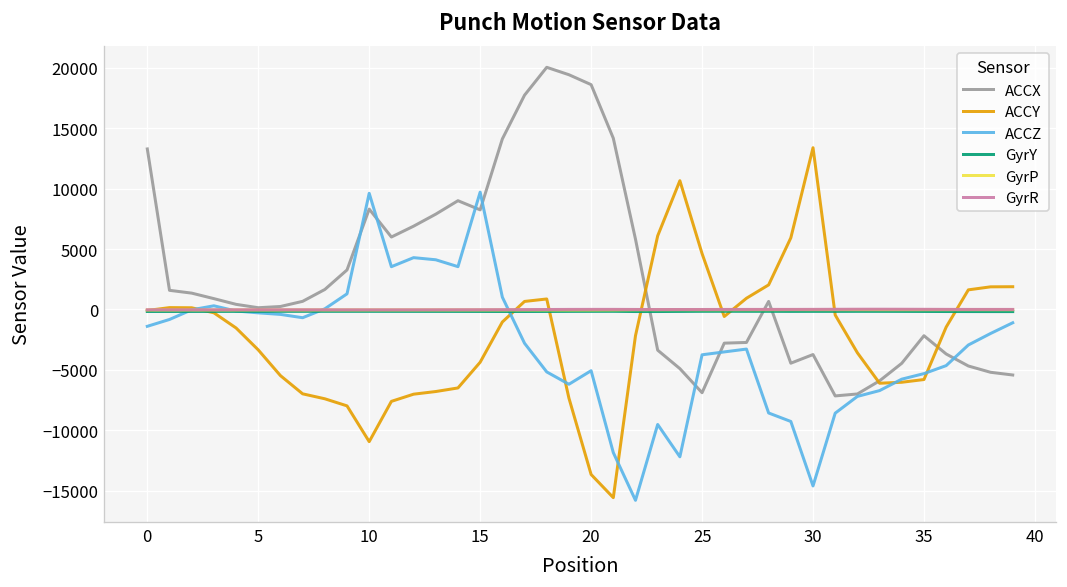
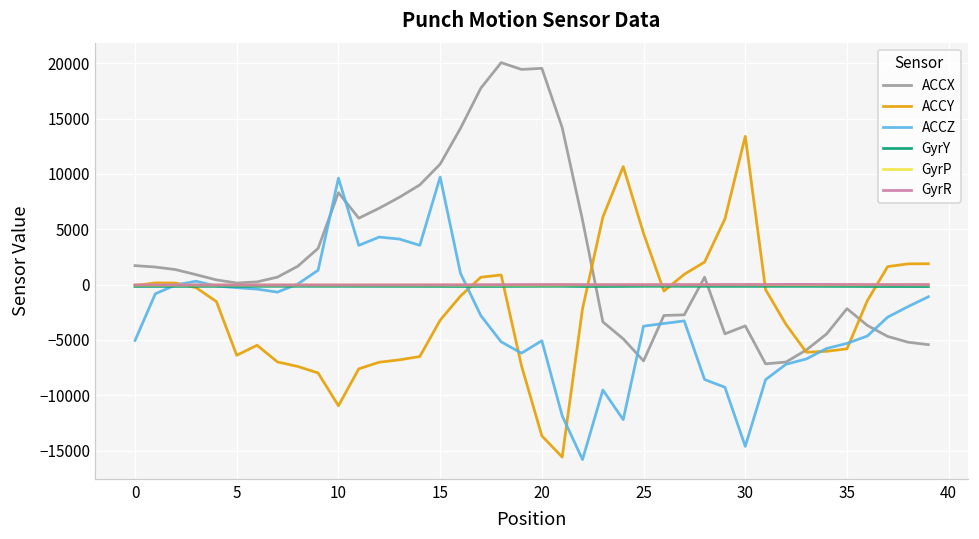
  {
    "ACCX": {
-     "0": 13300,
+     "0": 1700,
      "10": 8300,
-     "15": 8300,
-     "20": 18600,
+     "15": 10900,
+     "20": 19500,
      "25": -6900,
      "30": -3700,
      "35": -2200
    },
    "ACCY": {
-     "5": -3300,
+     "5": -6400,
      "10": -10900,
-     "15": -4400,
+     "15": -3200,
      "20": -13700,
      "25": 4600,
      "30": 13400,
      "35": -5800
    },
    "ACCZ": {
-     "0": -1400,
+     "0": -5000,
      "10": 9600,
      "15": 9700,
      "20": -5100,
      "25": -3800,
      "30": -14600,
      "35": -5300
    }
  }
